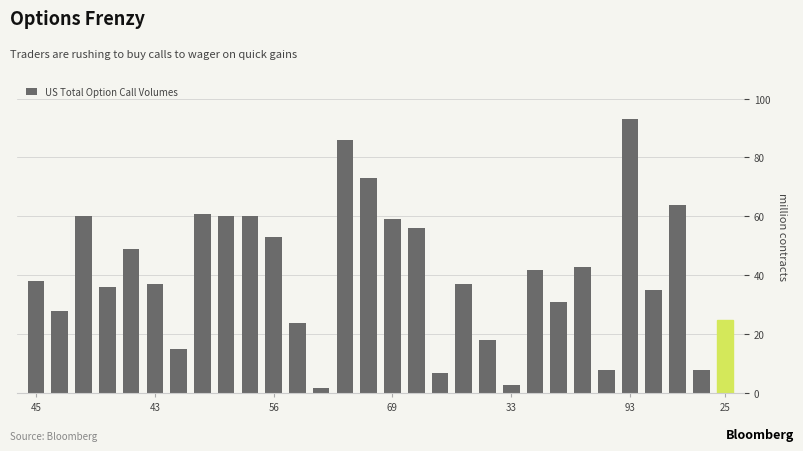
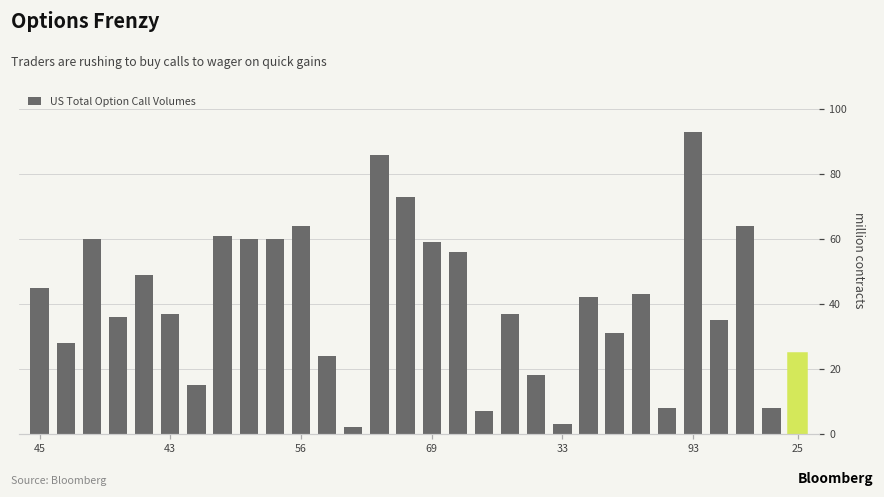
  {
-   "45": 38,
+   "45": 45,
    "43": 37,
-   "56": 53,
+   "56": 64,
    "69": 59,
    "33": 3,
    "93": 93,
    "25": 25
  }
